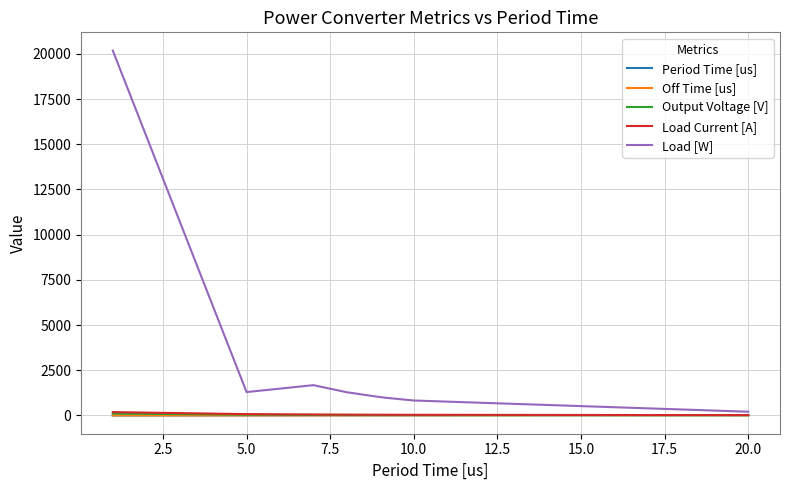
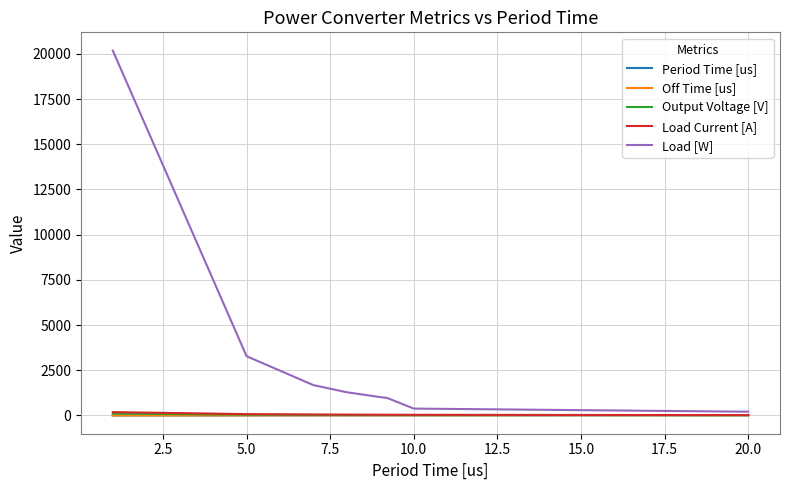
  {
    "Load [W]": {
-     "5.0": 1300,
-     "10.0": 800,
+     "5.0": 3300,
+     "10.0": 400,
      "20.0": 200
    }
  }
